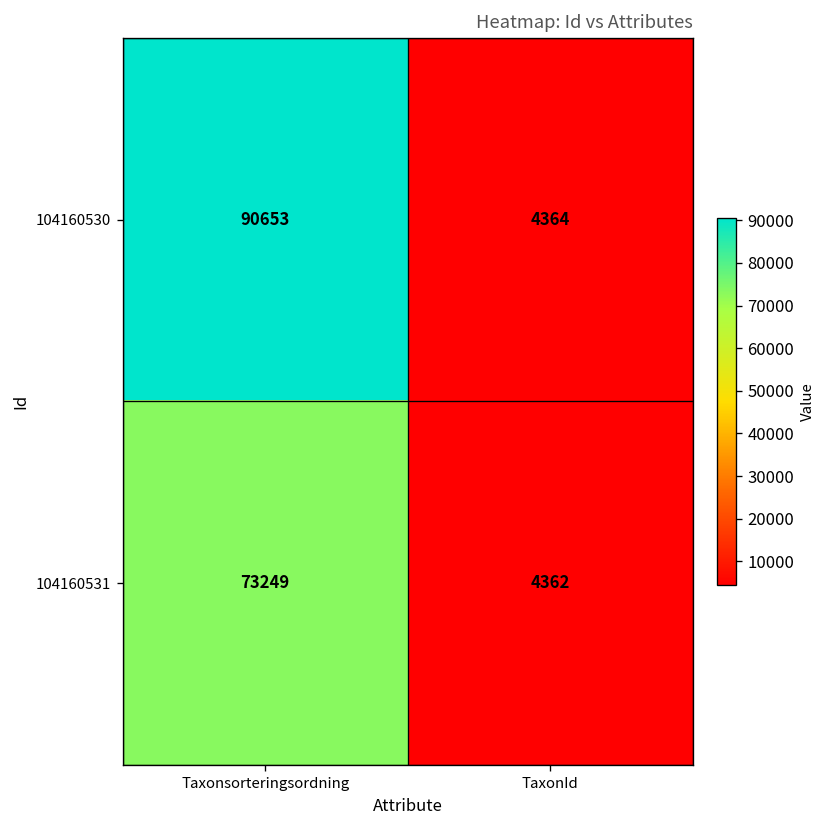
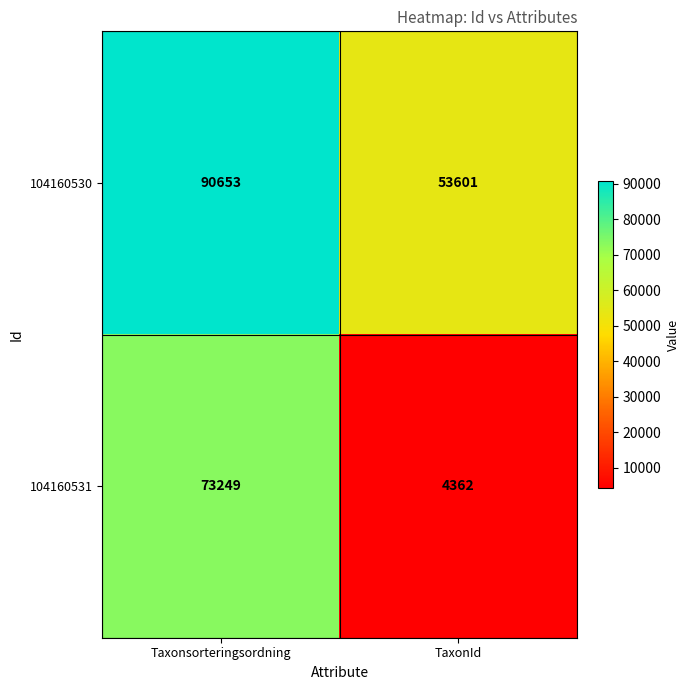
  {
    "104160530": {
      "Taxonsorteringsordning": 90653,
-     "TaxonId": 4364
+     "TaxonId": 53601
    },
    "104160531": {
      "Taxonsorteringsordning": 73249,
      "TaxonId": 4362
    }
  }
